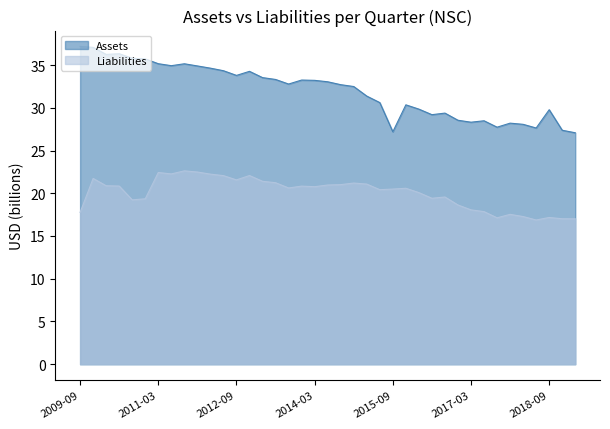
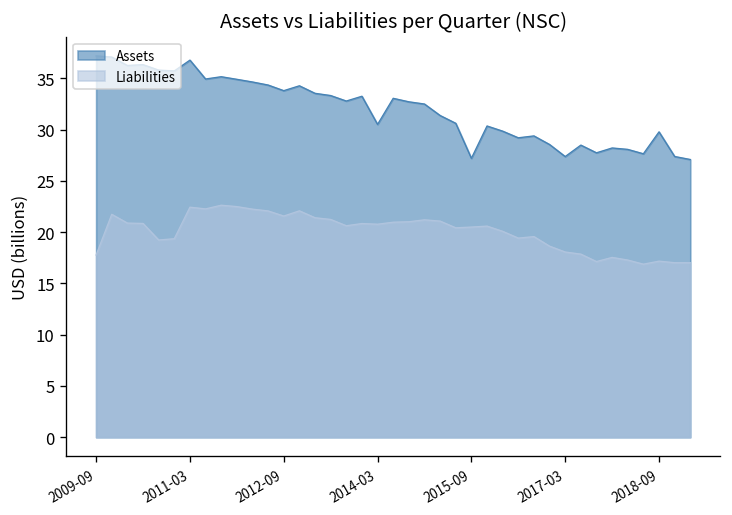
  {
    "Assets": {
-     "2011-03": 35,
+     "2011-03": 37,
      "2012-09": 34,
-     "2014-03": 33,
+     "2014-03": 30,
      "2015-09": 27,
-     "2017-03": 28,
+     "2017-03": 27,
      "2018-09": 30
    },
    "Liabilities": {
      "2009-09": 18,
      "2011-03": 22,
      "2012-09": 22,
      "2014-03": 21,
      "2015-09": 20,
      "2017-03": 18,
      "2018-09": 17
    }
  }
